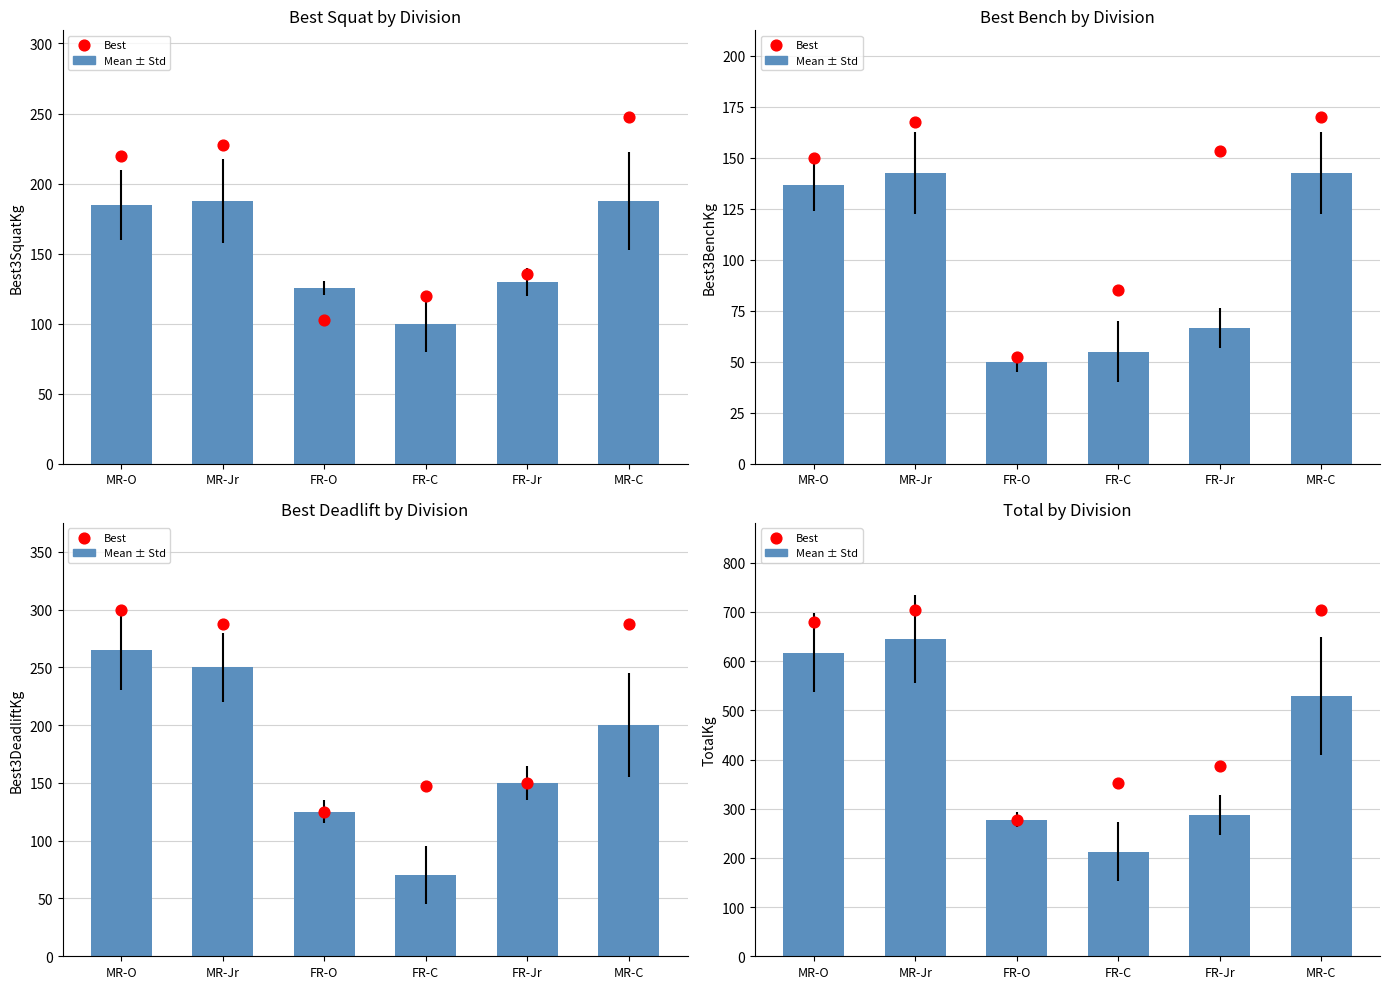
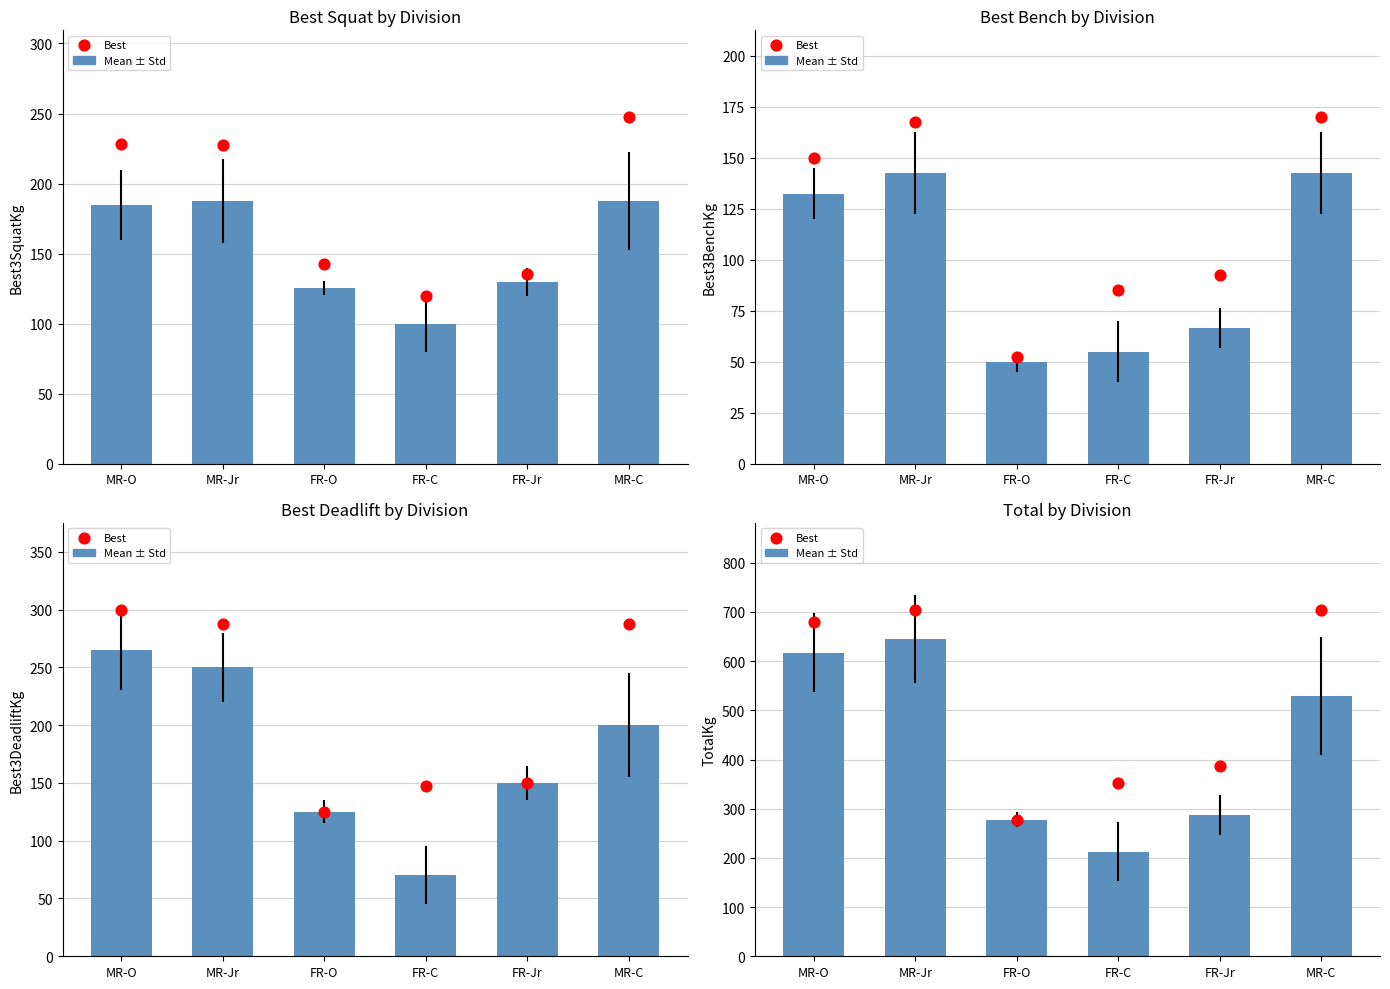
  {
    "Best Squat by Division": {
      "Mean ± Std": {
        "MR-O": 185,
        "MR-Jr": 188,
        "FR-O": 126,
        "FR-C": 100,
        "FR-Jr": 130,
        "MR-C": 188
      },
      "Best": {
-       "MR-O": 220,
-       "FR-O": 103
+       "MR-O": 228,
+       "FR-O": 143
      }
    },
    "Best Bench by Division": {
      "Mean ± Std": {
-       "MR-O": 137,
+       "MR-O": 133,
        "MR-Jr": 143,
        "FR-O": 50,
        "FR-C": 55,
        "FR-Jr": 67,
        "MR-C": 143
      },
      "Best": {
-       "FR-Jr": 153
+       "FR-Jr": 93
      }
    },
    "Best Deadlift by Division": {
      "Mean ± Std": {
        "MR-O": 265,
        "MR-Jr": 250,
        "FR-O": 125,
        "FR-C": 70,
        "FR-Jr": 150,
        "MR-C": 200
      }
    },
    "Total by Division": {
      "Mean ± Std": {
        "MR-O": 620,
        "MR-Jr": 650,
        "FR-O": 280,
        "FR-C": 210,
        "FR-Jr": 290,
        "MR-C": 530
      }
    }
  }
